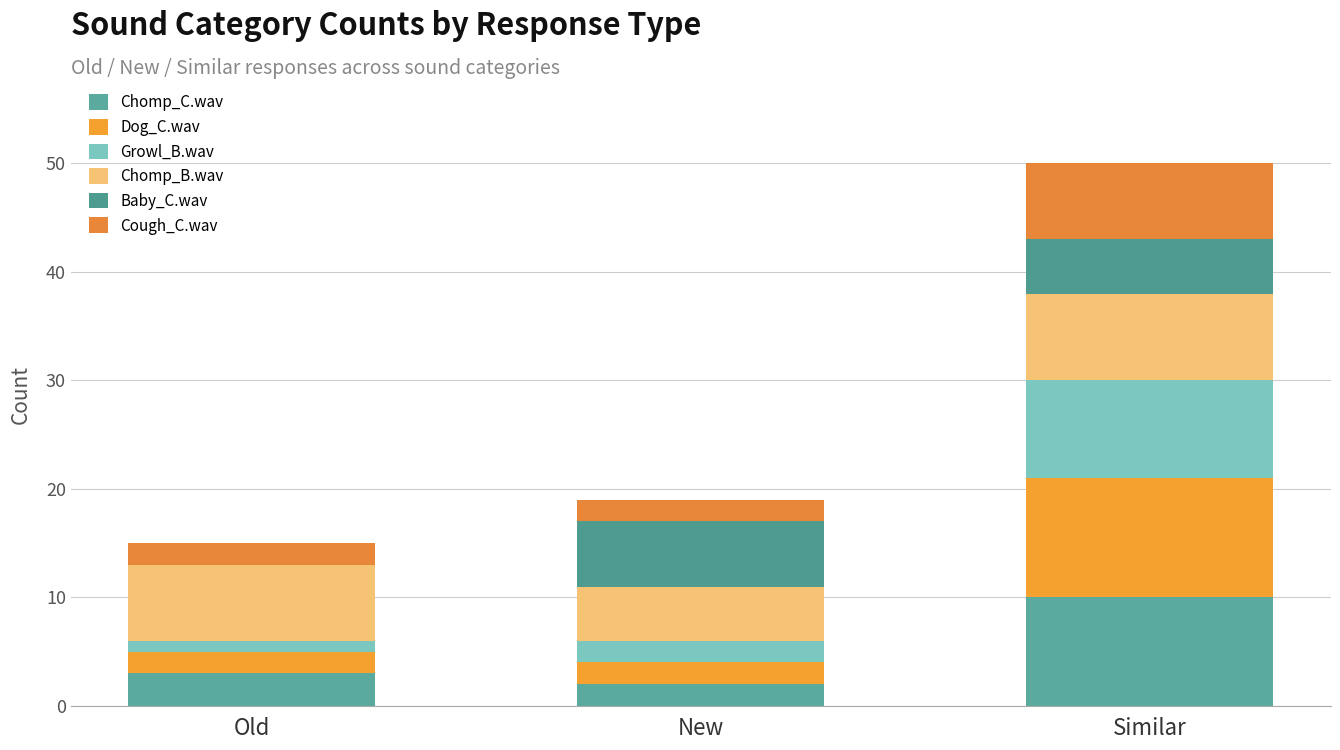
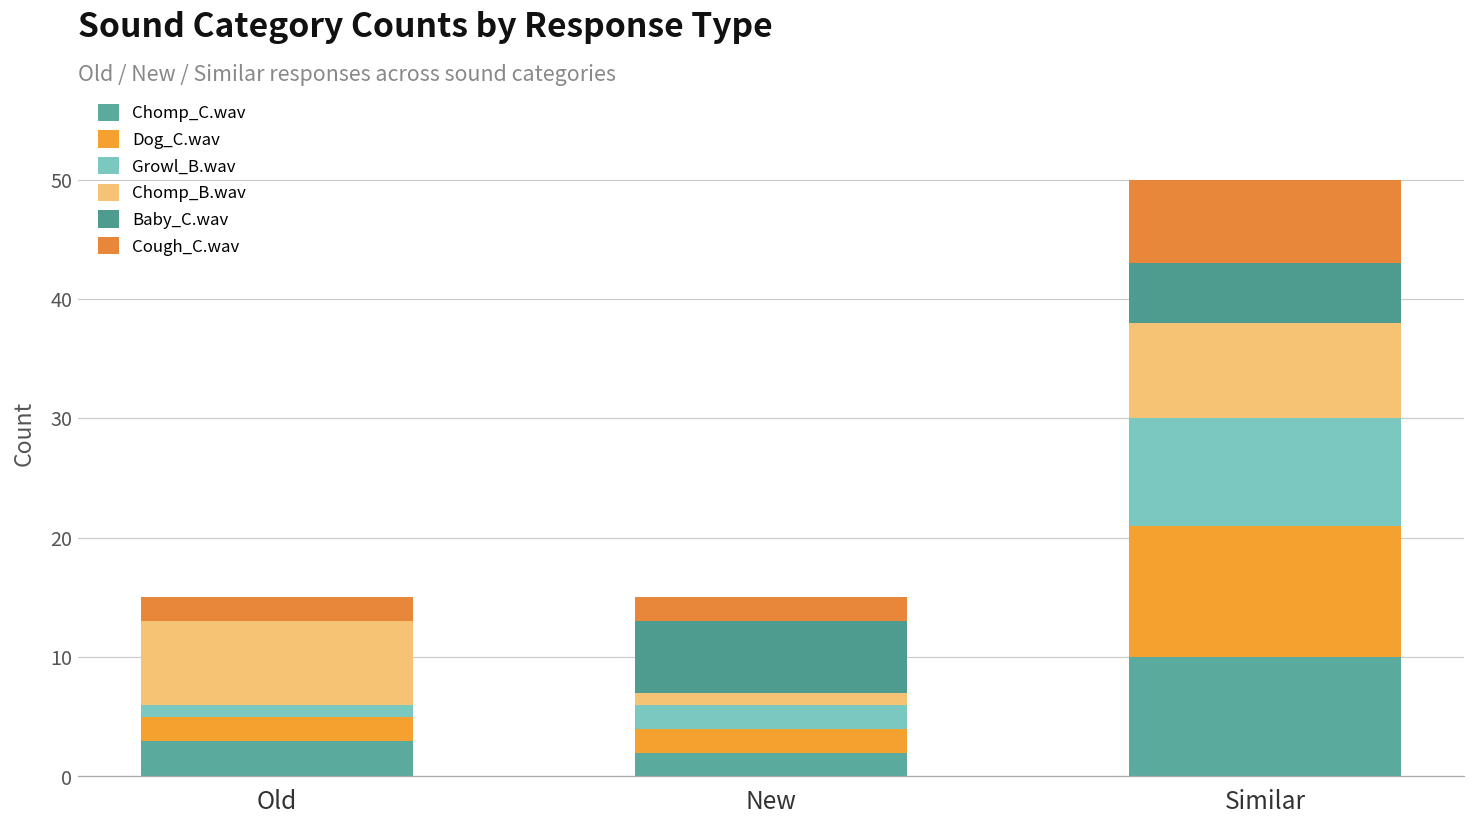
  {
    "Chomp_B.wav": {
      "Old": 7,
-     "New": 5,
+     "New": 1,
      "Similar": 8
    }
  }
